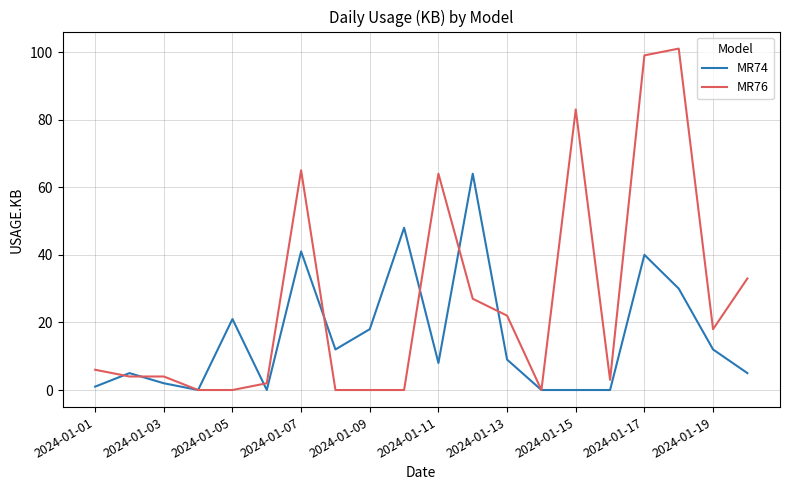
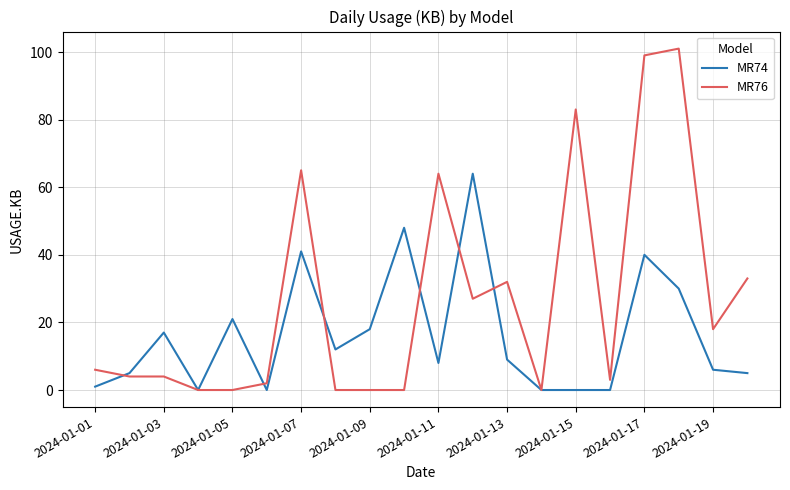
  {
    "MR74": {
      "2024-01-01": 1,
-     "2024-01-03": 2,
+     "2024-01-03": 17,
      "2024-01-05": 21,
      "2024-01-07": 41,
      "2024-01-09": 18,
      "2024-01-11": 8,
      "2024-01-13": 9,
      "2024-01-15": 0,
      "2024-01-17": 40,
-     "2024-01-19": 12
+     "2024-01-19": 6
    },
    "MR76": {
      "2024-01-01": 6,
      "2024-01-03": 4,
      "2024-01-05": 0,
      "2024-01-07": 65,
      "2024-01-09": 0,
      "2024-01-11": 64,
-     "2024-01-13": 22,
+     "2024-01-13": 32,
      "2024-01-15": 83,
      "2024-01-17": 99,
      "2024-01-19": 18
    }
  }
